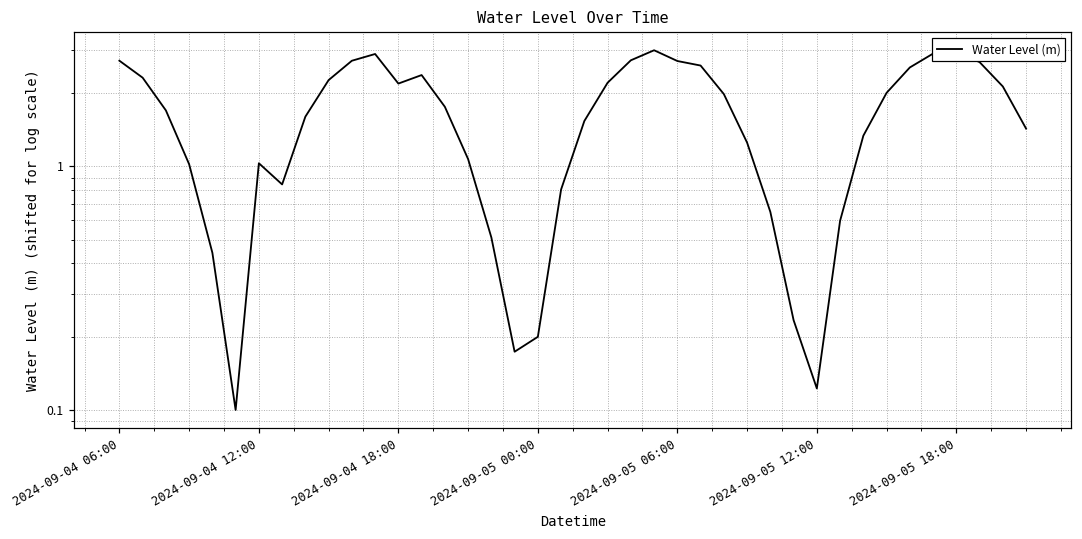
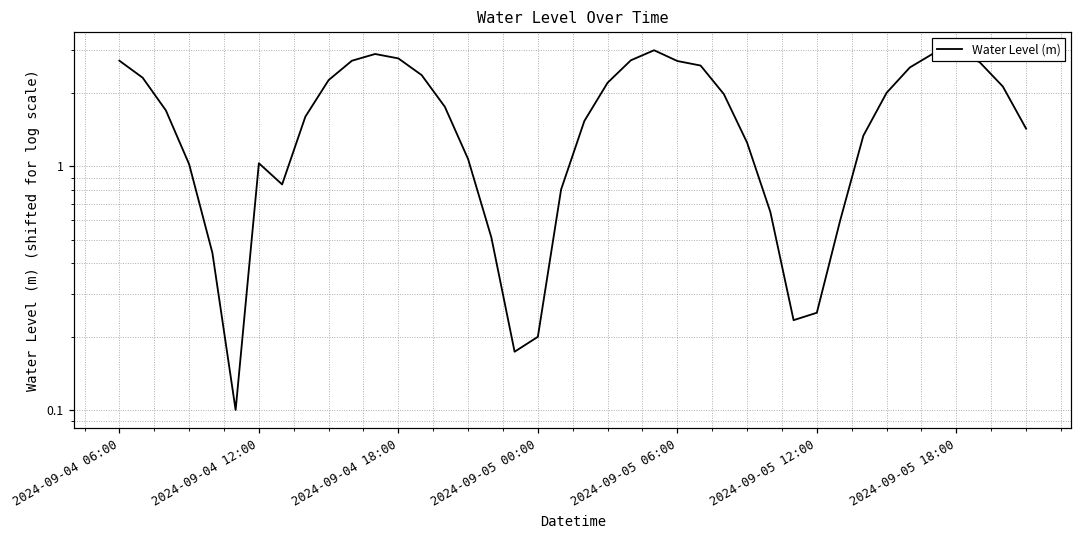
  {
    "2024-09-04 06:00": 2.7,
    "2024-09-04 12:00": 1.0,
-   "2024-09-04 18:00": 2.2,
+   "2024-09-04 18:00": 2.8,
    "2024-09-05 00:00": 0.20,
    "2024-09-05 06:00": 2.7,
-   "2024-09-05 12:00": 0.12
+   "2024-09-05 12:00": 0.25
  }
